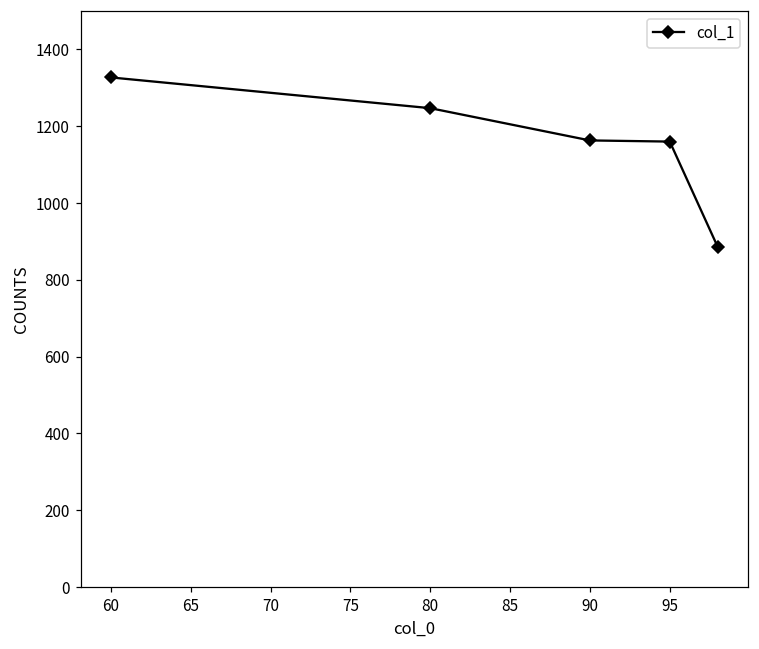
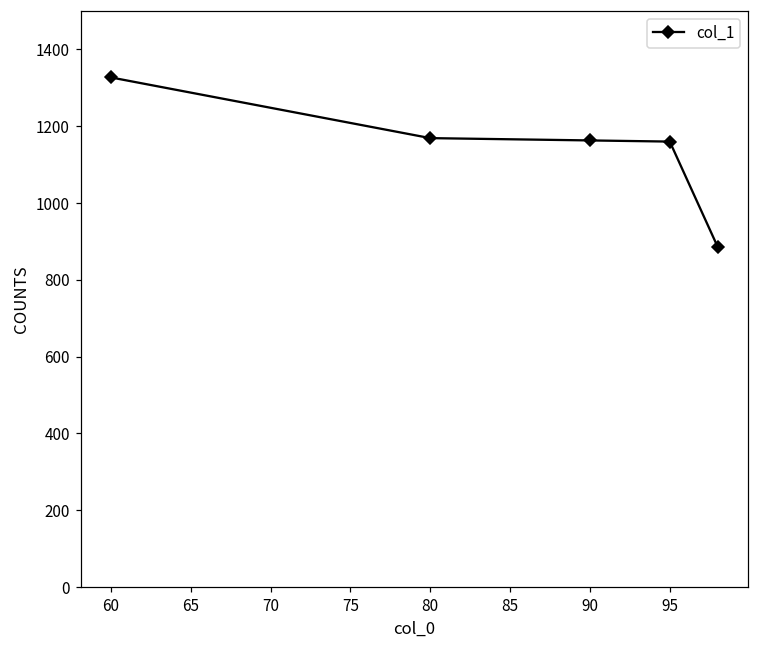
  {
    "60": 1330,
-   "80": 1250,
+   "80": 1170,
    "90": 1160,
    "95": 1160
  }
